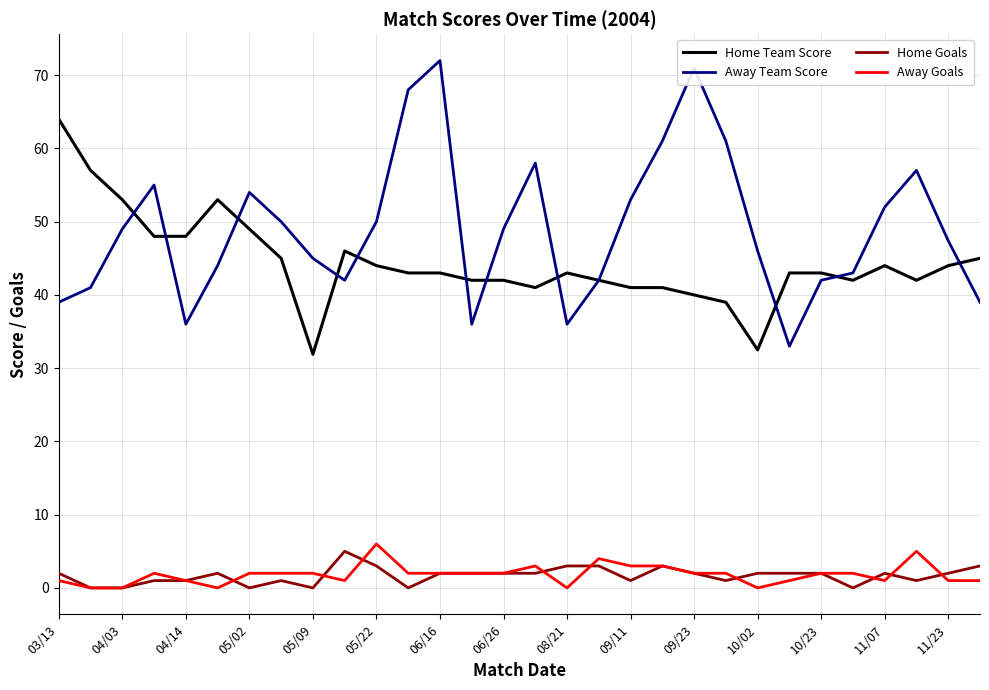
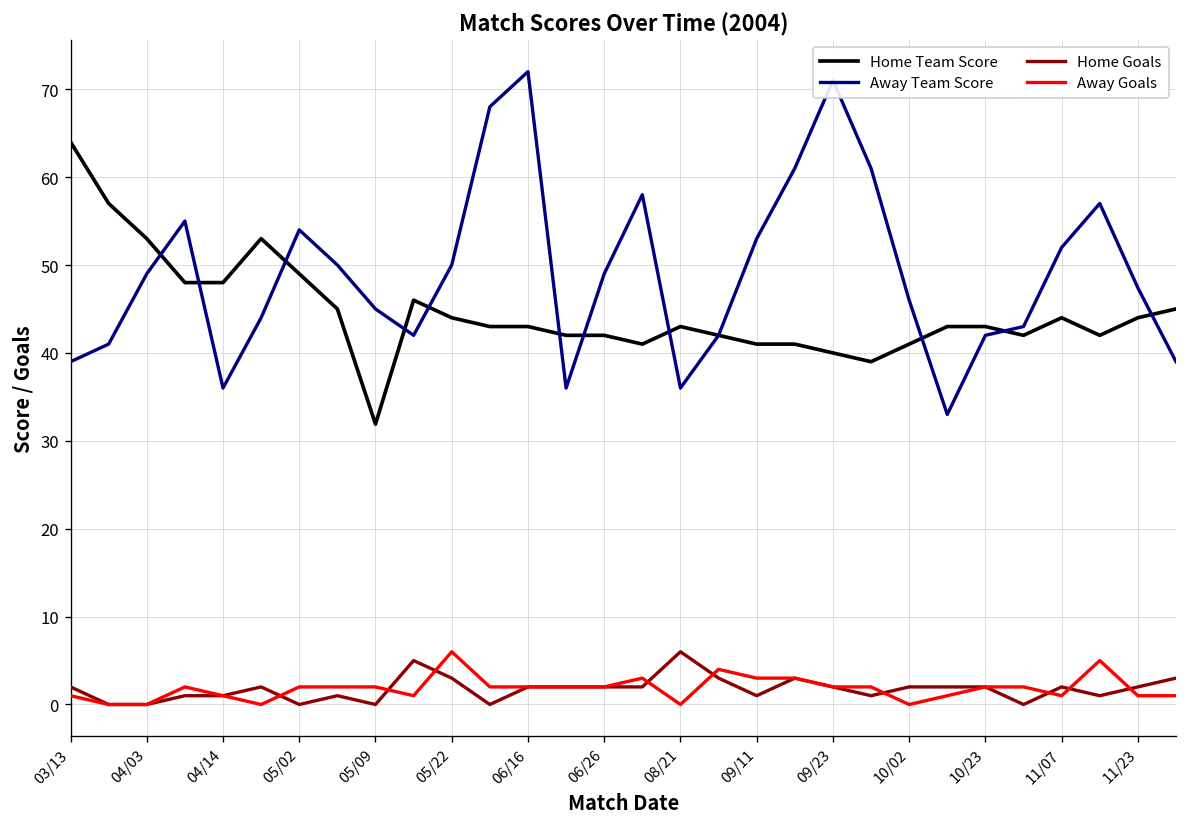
  {
    "Home Team Score": {
      "03/13": 64,
      "04/03": 53,
      "04/14": 48,
      "05/02": 49,
      "05/09": 32,
      "05/22": 44,
      "06/16": 43,
      "06/26": 42,
      "08/21": 43,
      "09/11": 41,
      "09/23": 40,
-     "10/02": 33,
+     "10/02": 41,
      "10/23": 43,
      "11/07": 44,
      "11/23": 44
    },
    "Away Team Score": {
      "03/13": 39,
      "04/03": 49,
      "04/14": 36,
      "05/02": 54,
      "05/09": 45,
      "05/22": 50,
      "06/16": 72,
      "06/26": 49,
      "08/21": 36,
      "09/11": 53,
      "10/02": 46,
      "10/23": 42,
      "11/07": 52,
      "11/23": 47
    },
    "Home Goals": {
      "03/13": 2,
      "05/02": 0,
      "05/09": 0,
      "05/22": 3,
-     "08/21": 3,
+     "08/21": 6,
      "09/11": 1,
      "10/02": 2,
      "11/07": 2,
      "11/23": 2
    },
    "Away Goals": {
      "03/13": 1,
      "05/02": 2,
      "05/09": 2,
      "05/22": 6,
      "08/21": 0,
      "09/11": 3,
      "10/02": 0,
      "11/07": 1,
      "11/23": 1
    }
  }
